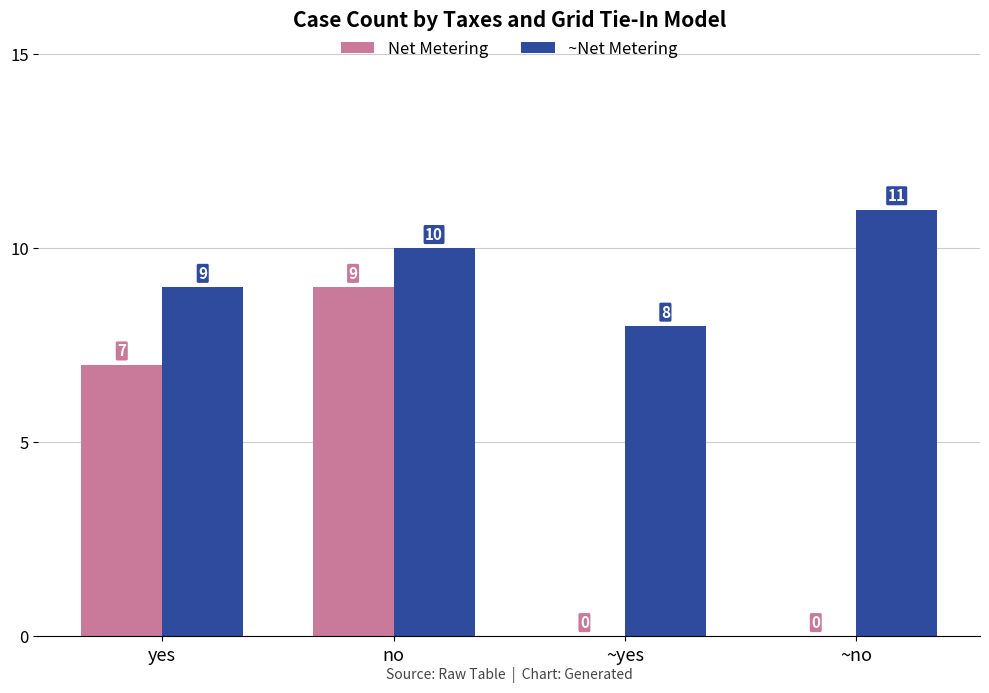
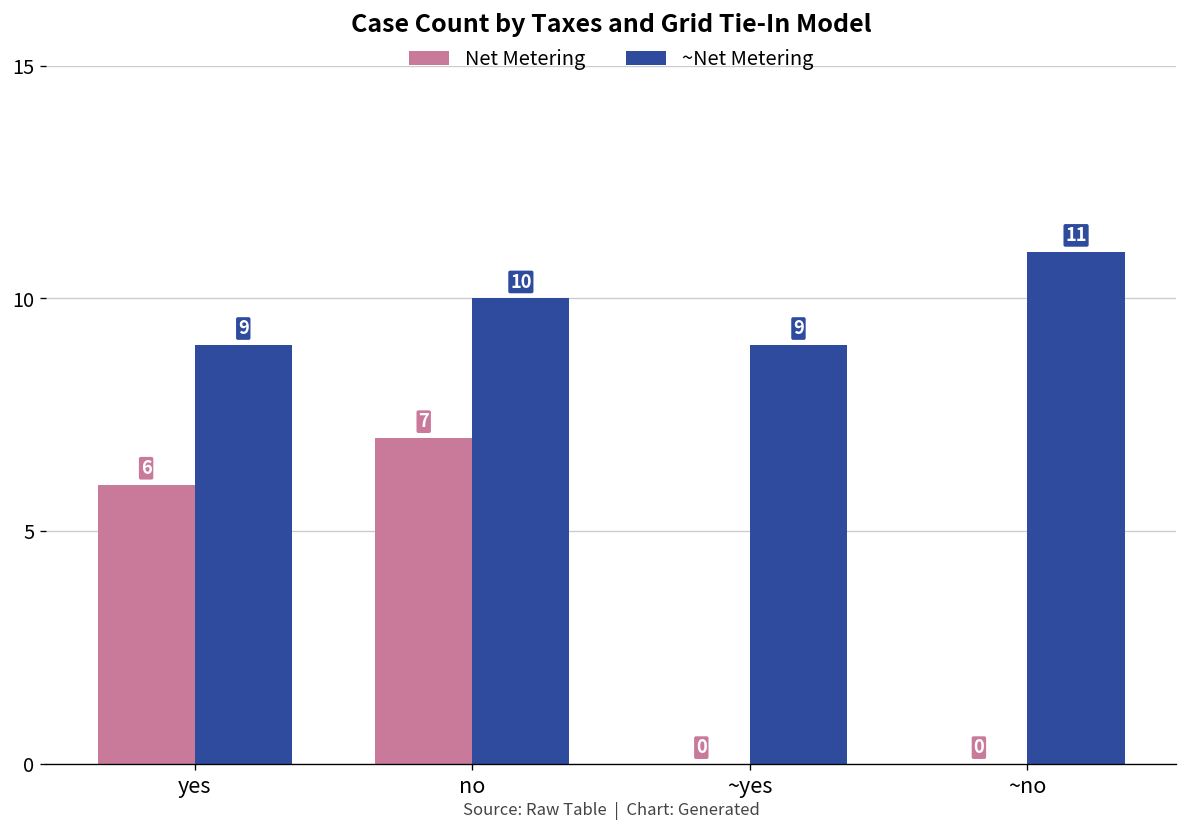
  {
    "Net Metering": {
-     "yes": 7,
-     "no": 9
+     "yes": 6,
+     "no": 7
    },
    "~Net Metering": {
-     "~yes": 8
+     "~yes": 9
    }
  }
